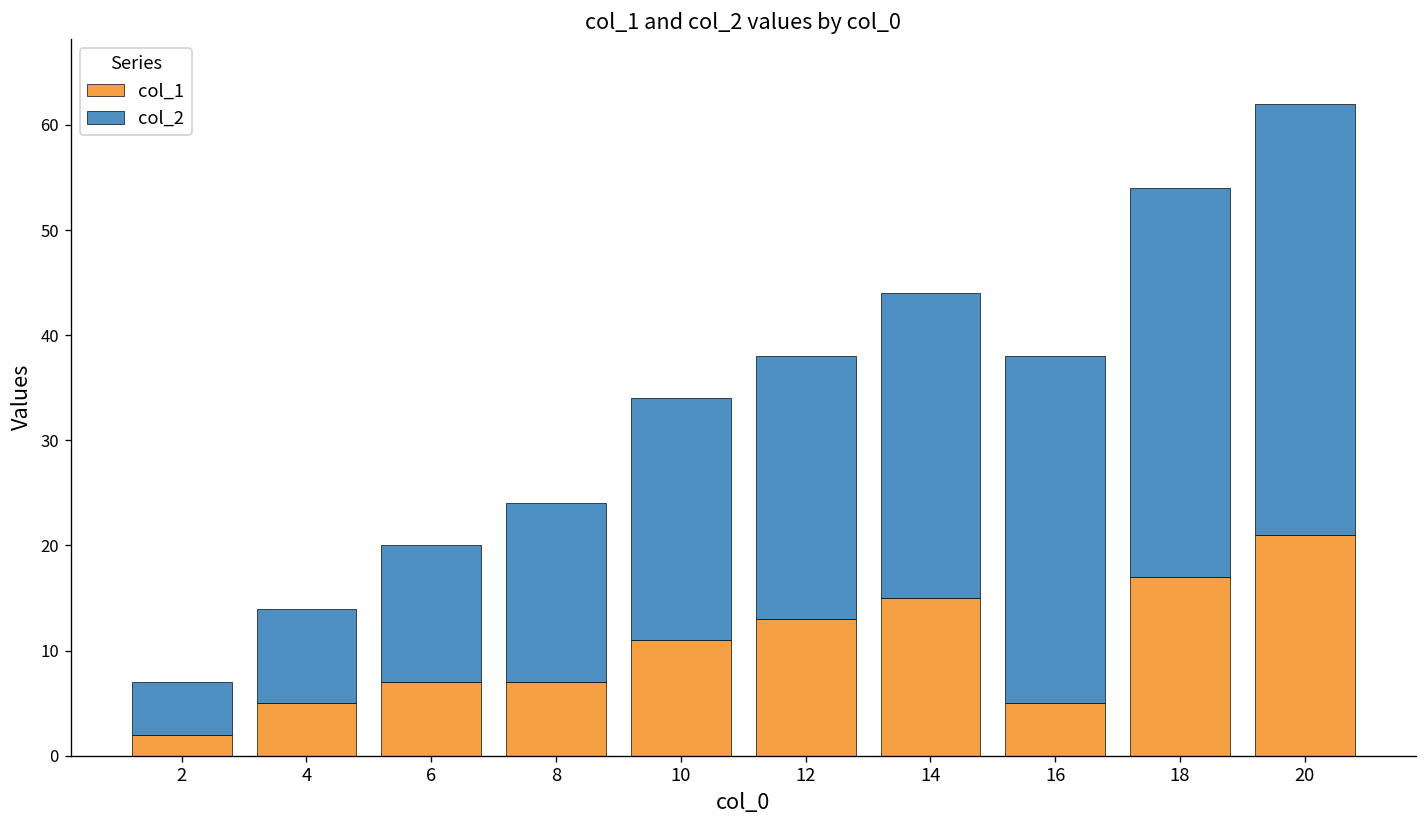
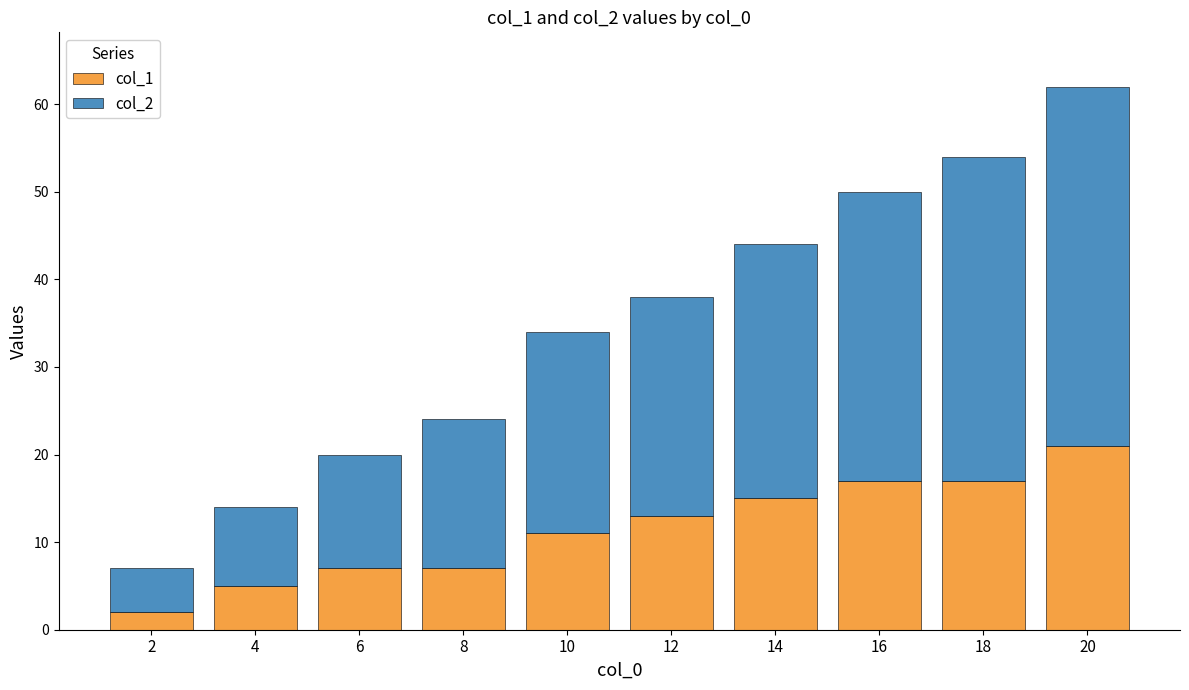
  {
    "col_1": {
      "2": 2,
      "4": 5,
      "6": 7,
      "8": 7,
      "10": 11,
      "12": 13,
      "14": 15,
-     "16": 5,
+     "16": 17,
      "18": 17,
      "20": 21
    },
    "col_2": {
      "2": 5,
      "4": 9,
      "6": 13,
      "8": 17,
      "10": 23,
      "12": 25,
      "14": 29,
      "16": 33,
      "18": 37,
      "20": 41
    }
  }
